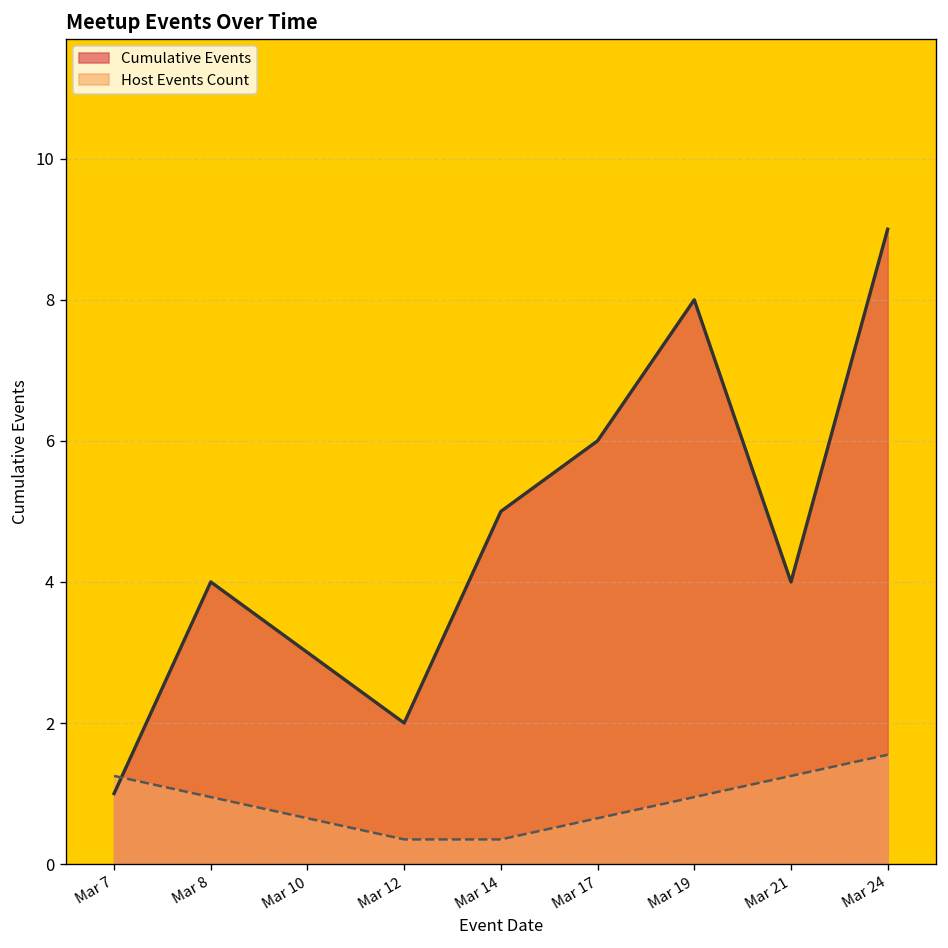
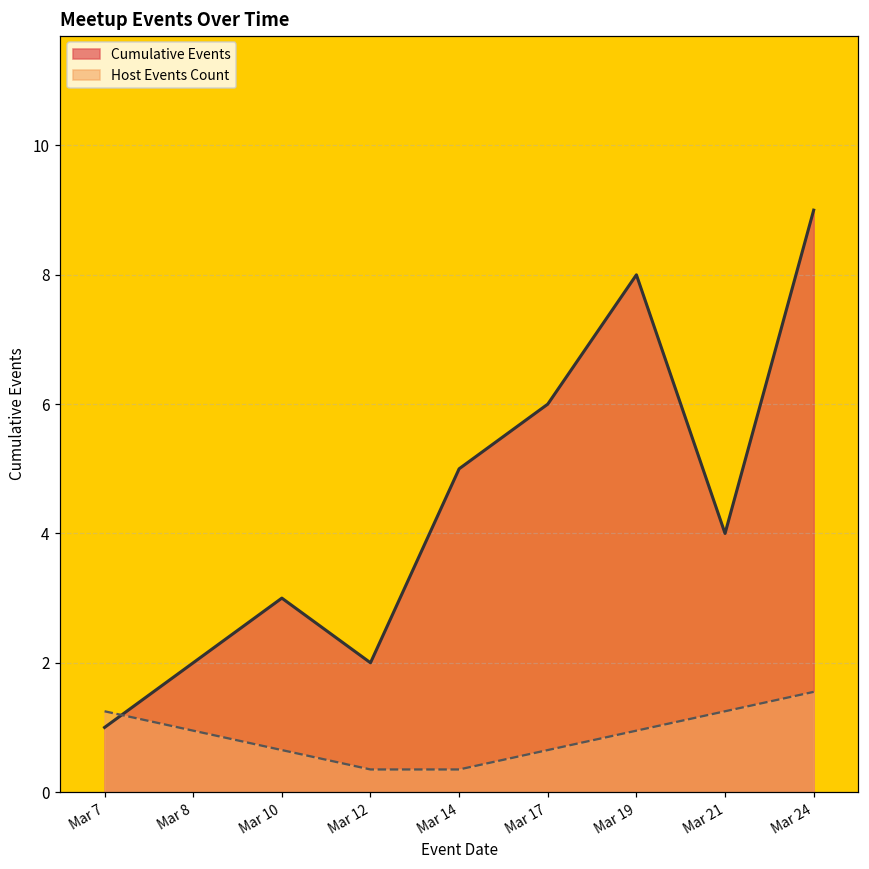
  {
    "Cumulative Events": {
      "Mar 7": 1.0,
-     "Mar 8": 4.0,
+     "Mar 8": 2.0,
      "Mar 10": 3.0,
      "Mar 12": 2.0,
      "Mar 14": 5.0,
      "Mar 17": 6.0,
      "Mar 19": 8.0,
      "Mar 21": 4.0,
      "Mar 24": 9.0
    },
    "Host Events Count": {
      "Mar 7": 1.3,
      "Mar 8": 1.0,
      "Mar 10": 0.6,
      "Mar 12": 0.4,
      "Mar 14": 0.4,
      "Mar 17": 0.6,
      "Mar 19": 1.0,
      "Mar 21": 1.3,
      "Mar 24": 1.5
    }
  }
